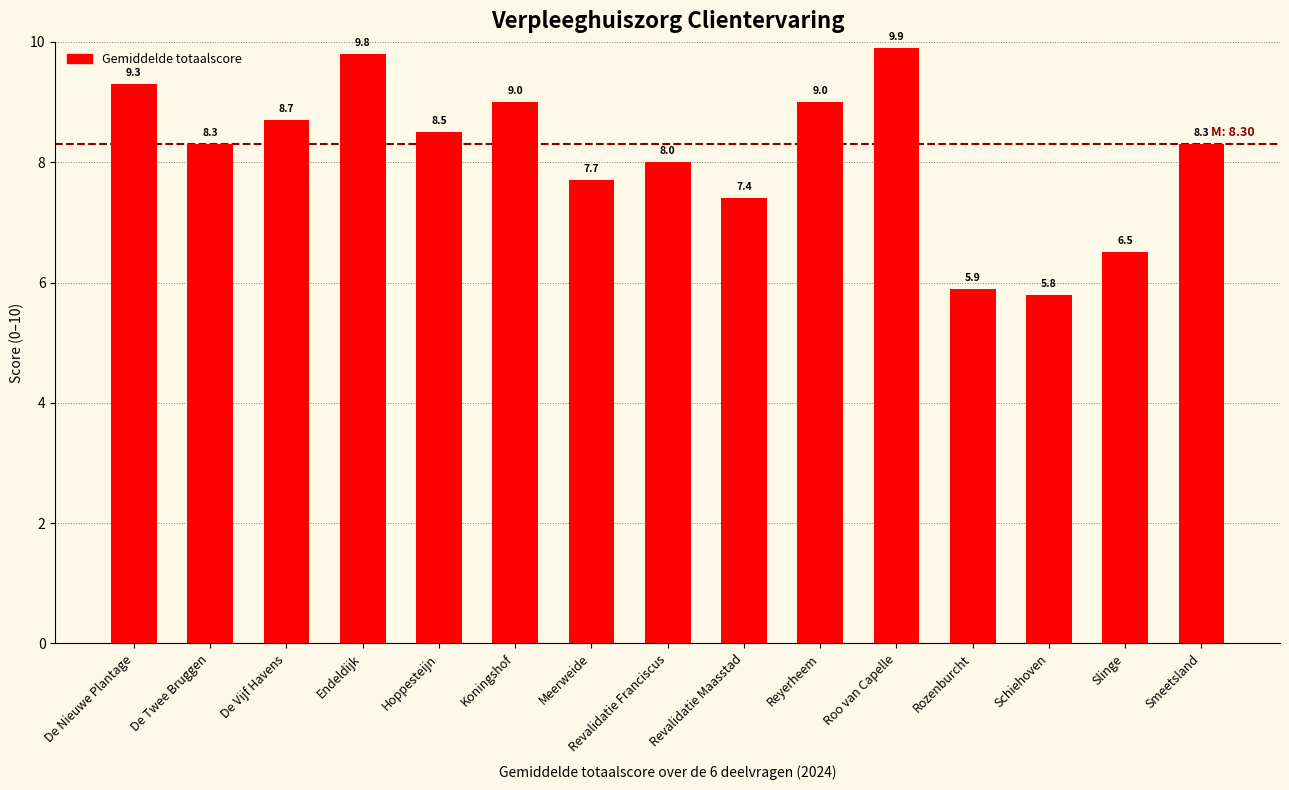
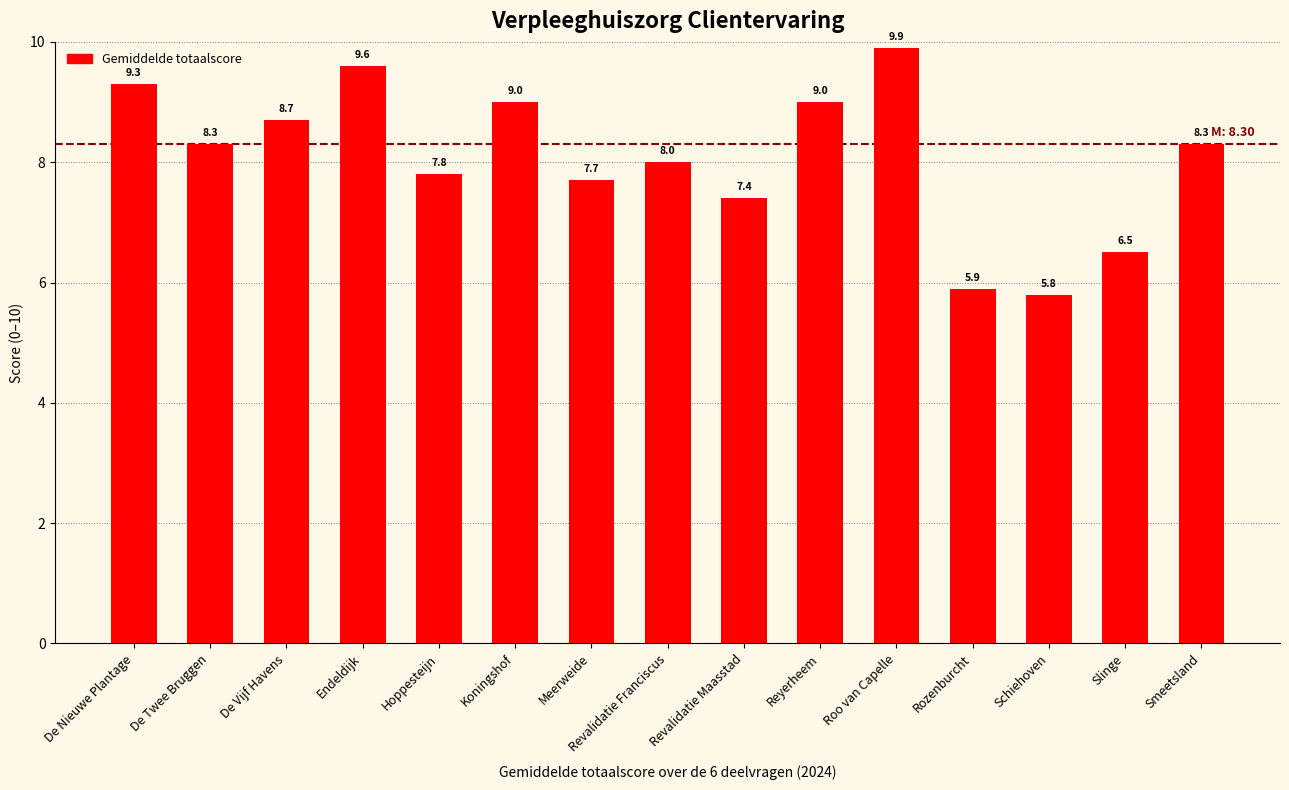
  {
    "De Nieuwe Plantage": 9.3,
    "De Twee Bruggen": 8.3,
    "De Vijf Havens": 8.7,
-   "Endeldijk": 9.8,
-   "Hoppesteijn": 8.5,
+   "Endeldijk": 9.6,
+   "Hoppesteijn": 7.8,
    "Koningshof": 9.0,
    "Meerweide": 7.7,
    "Revalidatie Franciscus": 8.0,
    "Revalidatie Maasstad": 7.4,
    "Reyerheem": 9.0,
    "Roo van Capelle": 9.9,
    "Rozenburcht": 5.9,
    "Schiehoven": 5.8,
    "Slinge": 6.5,
    "Smeetsland": 8.3
  }
